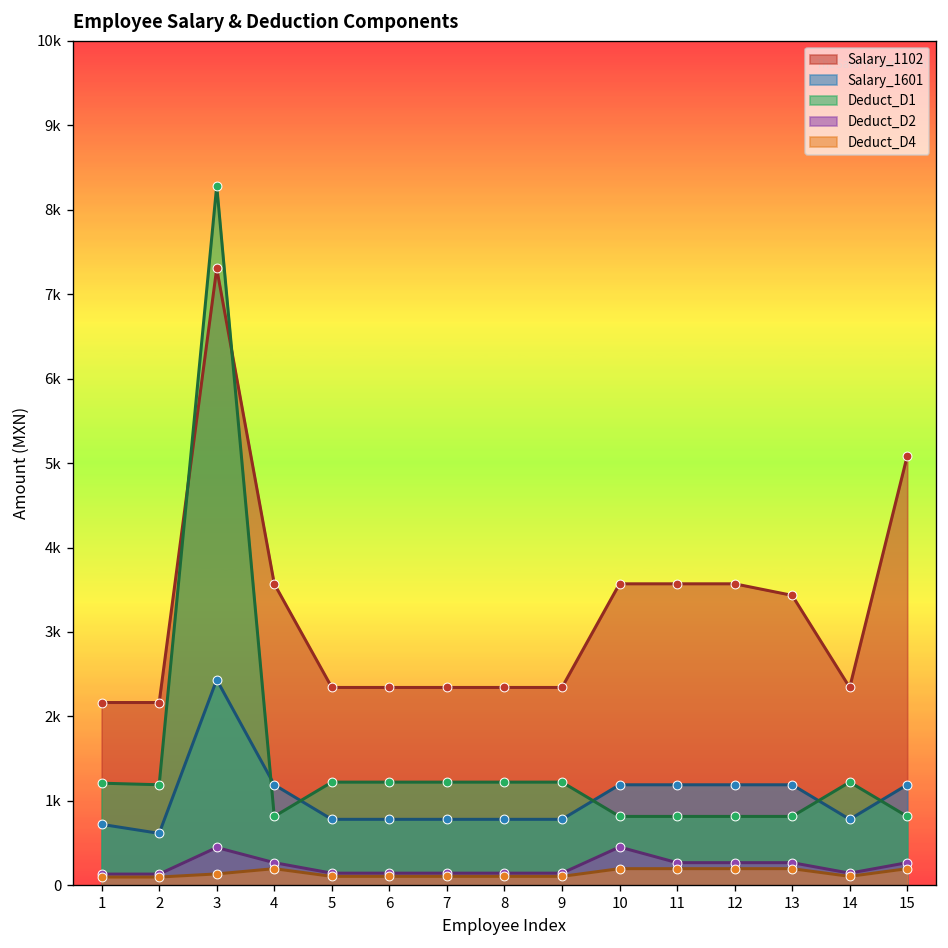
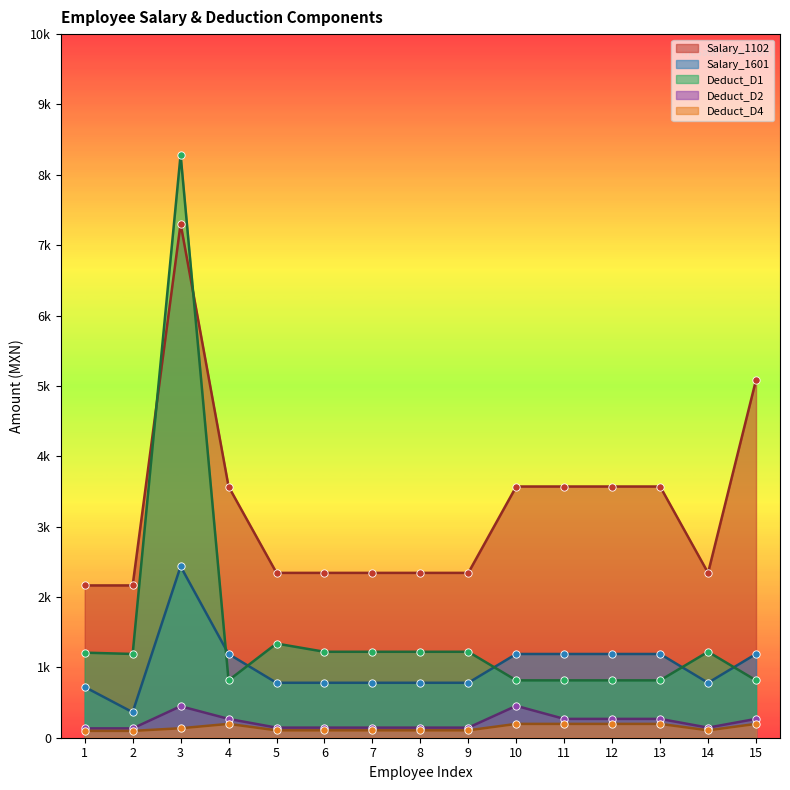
  {
    "Salary_1102": {
      "1": 2200,
      "2": 2200,
      "3": 7300,
      "4": 3600,
      "5": 2300,
      "6": 2300,
      "7": 2300,
      "8": 2300,
      "9": 2300,
      "10": 3600,
      "11": 3600,
      "12": 3600,
-     "13": 3400,
+     "13": 3600,
      "14": 2300,
      "15": 5100
    },
    "Salary_1601": {
      "1": 700,
-     "2": 600,
+     "2": 400,
      "3": 2400,
      "4": 1200,
      "5": 800,
      "6": 800,
      "7": 800,
      "8": 800,
      "9": 800,
      "10": 1200,
      "11": 1200,
      "12": 1200,
      "13": 1200,
      "14": 800,
      "15": 1200
    },
    "Deduct_D1": {
      "1": 1200,
      "2": 1200,
      "3": 8300,
      "4": 800,
-     "5": 1200,
+     "5": 1300,
      "6": 1200,
      "7": 1200,
      "8": 1200,
      "9": 1200,
      "10": 800,
      "11": 800,
      "12": 800,
      "13": 800,
      "14": 1200,
      "15": 800
    },
    "Deduct_D2": {
      "3": 400,
      "4": 300,
      "5": 100,
      "6": 100,
      "7": 100,
      "8": 100,
      "9": 100,
      "10": 500,
      "11": 300,
      "12": 300,
      "13": 300,
      "14": 100,
      "15": 300
    },
    "Deduct_D4": {
      "3": 100,
      "4": 200,
      "5": 100,
      "6": 100,
      "7": 100,
      "8": 100,
      "9": 100,
      "10": 200,
      "11": 200,
      "12": 200,
      "13": 200,
      "14": 100,
      "15": 200
    }
  }
